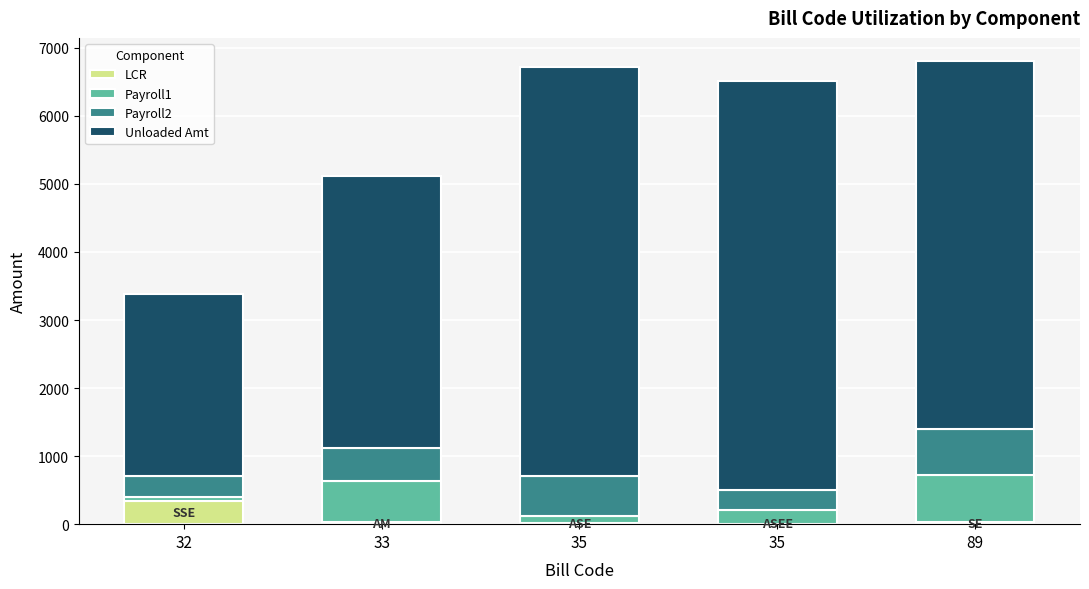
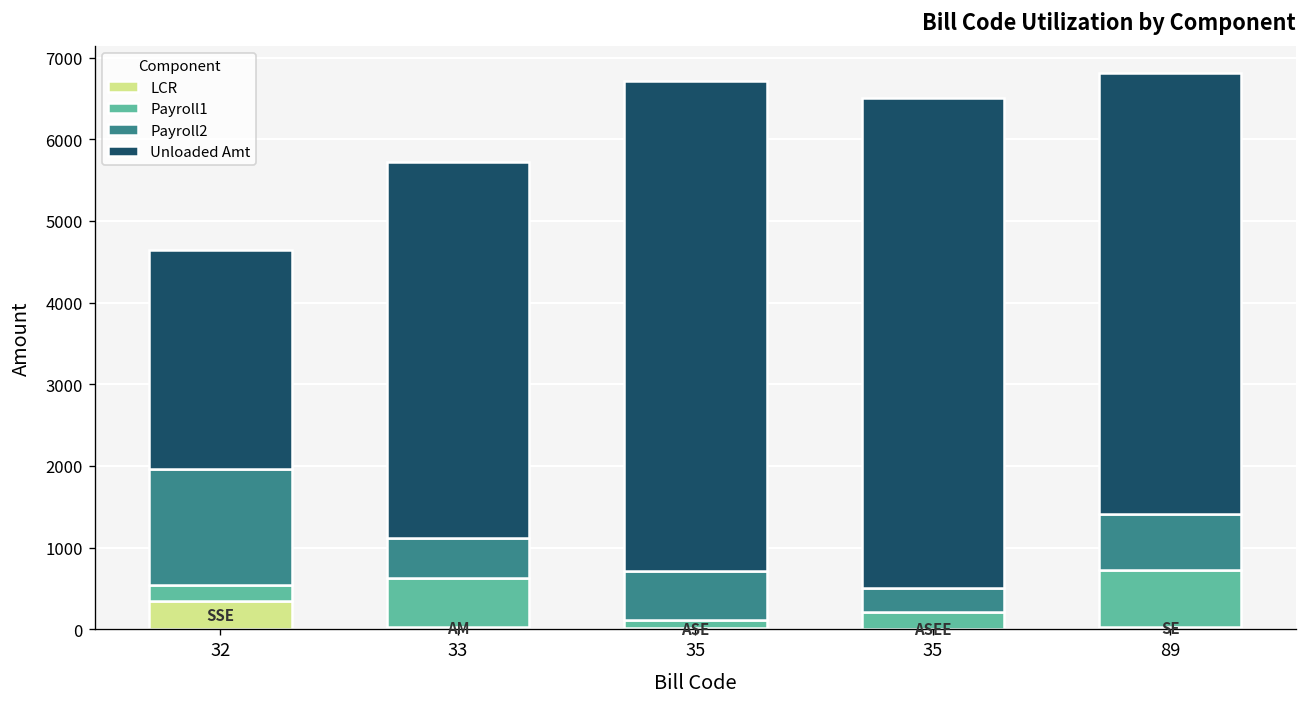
  {
    "LCR": {
      "32": 300
    },
    "Payroll1": {
-     "32": 100,
+     "32": 200,
      "33": 600,
      "89": 700
    },
    "Payroll2": {
-     "32": 300,
+     "32": 1400,
      "33": 500,
      "89": 700
    },
    "Unloaded Amt": {
      "32": 2700,
-     "33": 4000,
+     "33": 4600,
      "89": 5400
    }
  }
